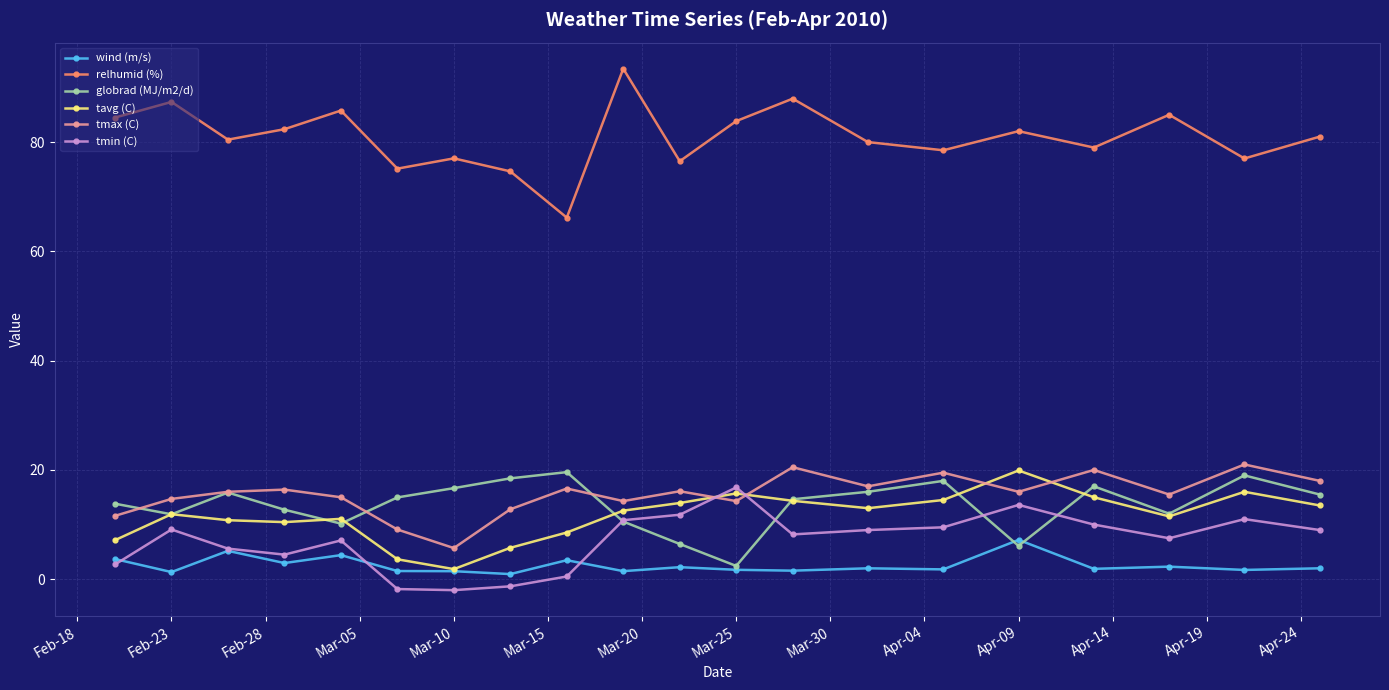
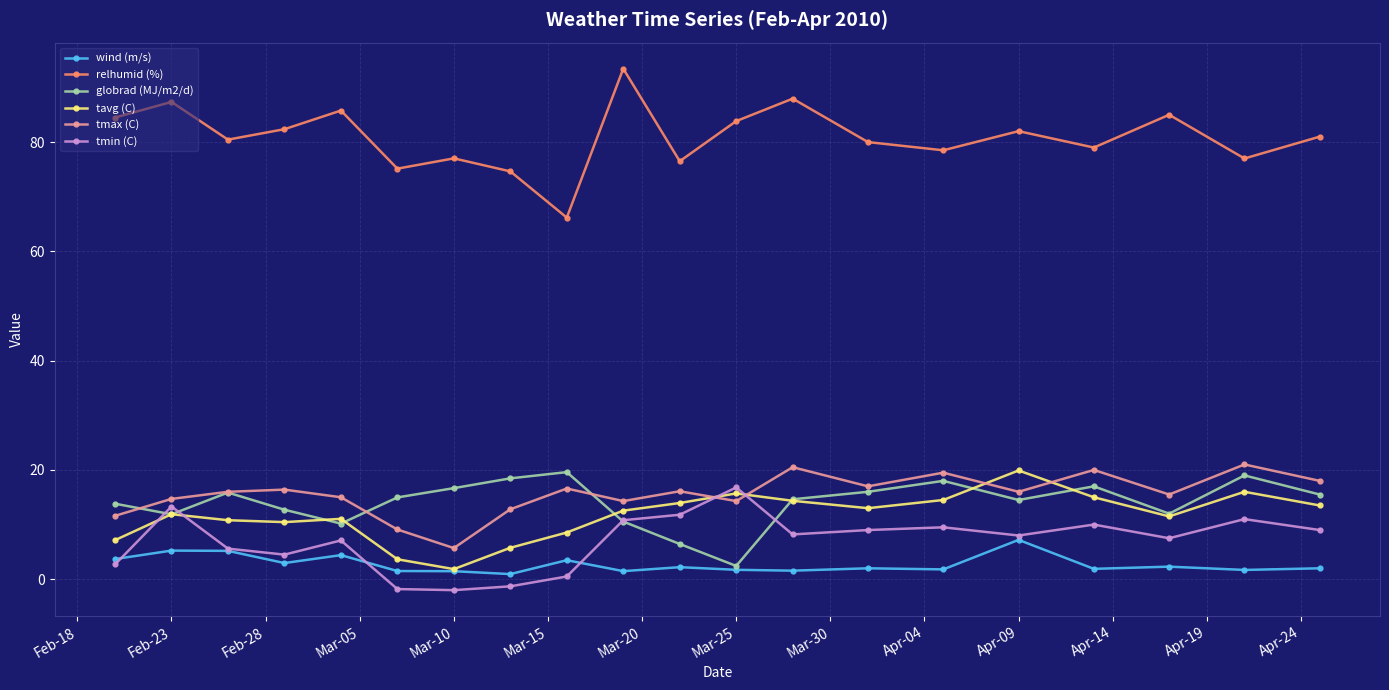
  {
    "wind (m/s)": {
-     "Feb-23": 1,
+     "Feb-23": 5,
      "Mar-25": 2,
      "Apr-09": 7
    },
    "globrad (MJ/m2/d)": {
      "Mar-10": 17,
      "Mar-25": 2,
-     "Apr-09": 6
+     "Apr-09": 15
    },
    "tavg (C)": {
      "Mar-25": 16,
      "Apr-09": 20
    },
    "tmin (C)": {
-     "Feb-23": 9,
+     "Feb-23": 13,
      "Mar-10": -2,
      "Mar-25": 17,
-     "Apr-09": 14
+     "Apr-09": 8
    }
  }
